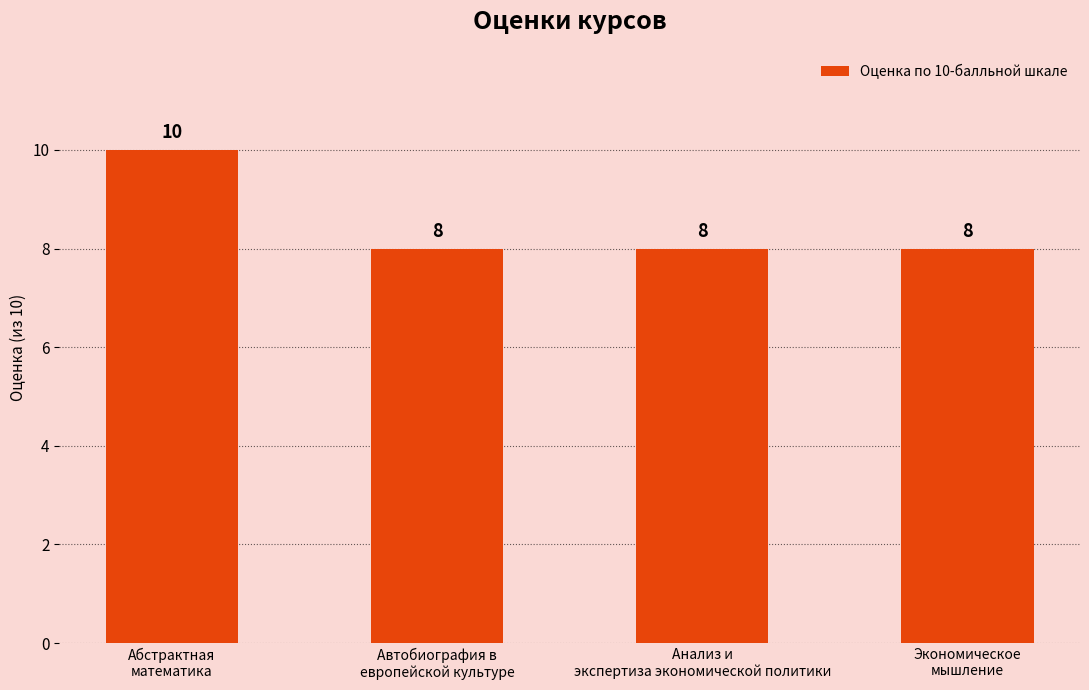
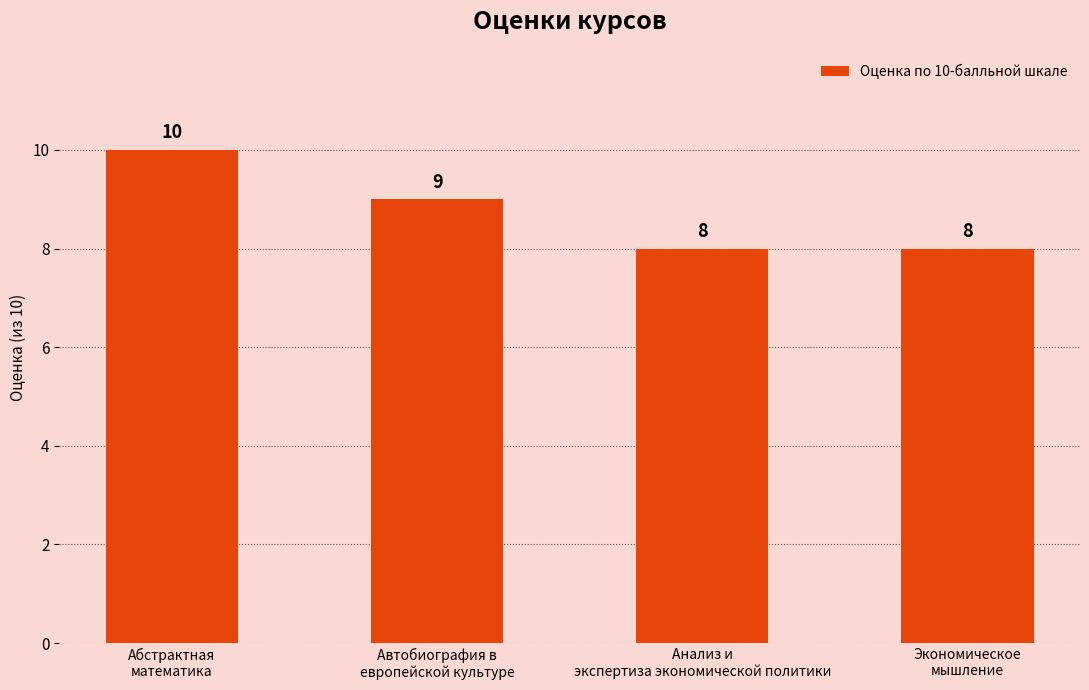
  {
    "Абстрактная математика": 10,
-   "Автобиография в европейской культуре": 8,
+   "Автобиография в европейской культуре": 9,
    "Анализ и экспертиза экономической политики": 8,
    "Экономическое мышление": 8
  }
